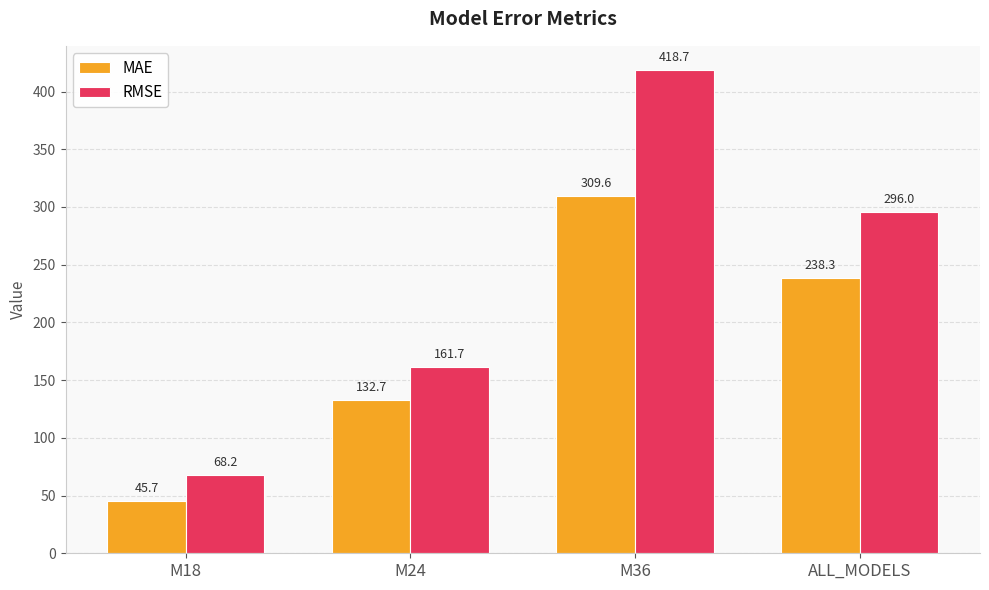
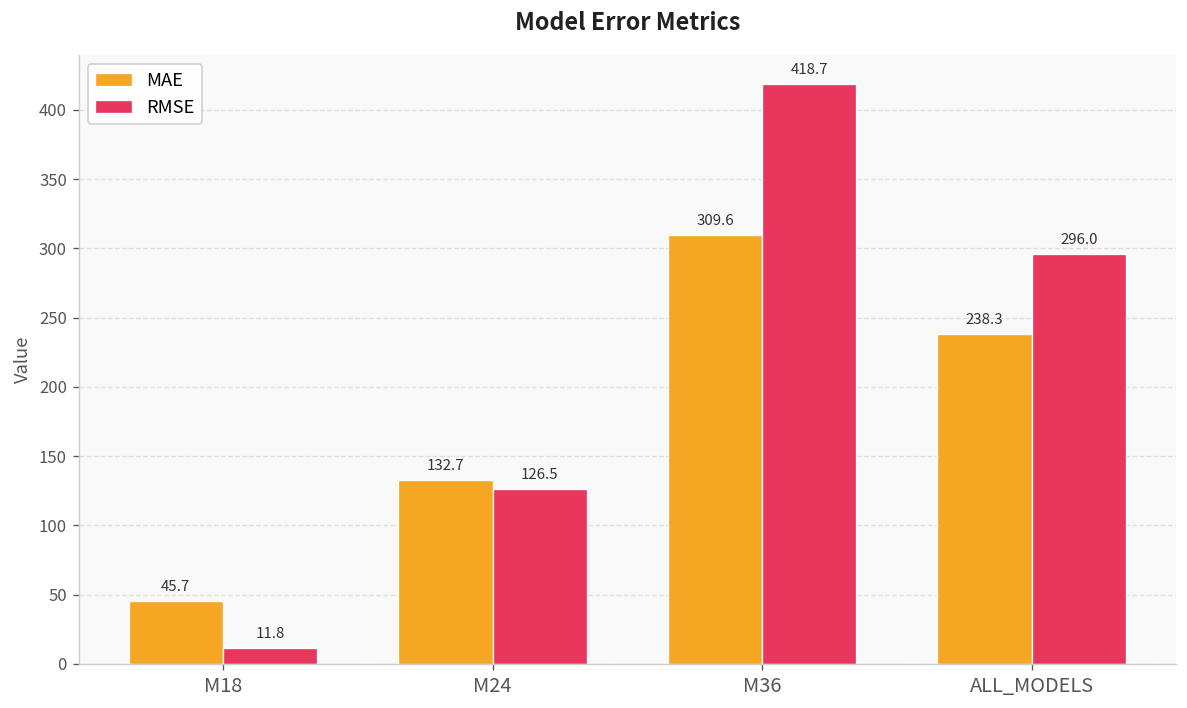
  {
    "MAE": {
      "M18": 45.7,
      "M24": 132.7,
      "M36": 309.6,
      "ALL_MODELS": 238.3
    },
    "RMSE": {
-     "M18": 68.2,
-     "M24": 161.7,
+     "M18": 11.8,
+     "M24": 126.5,
      "M36": 418.7,
      "ALL_MODELS": 296.0
    }
  }
